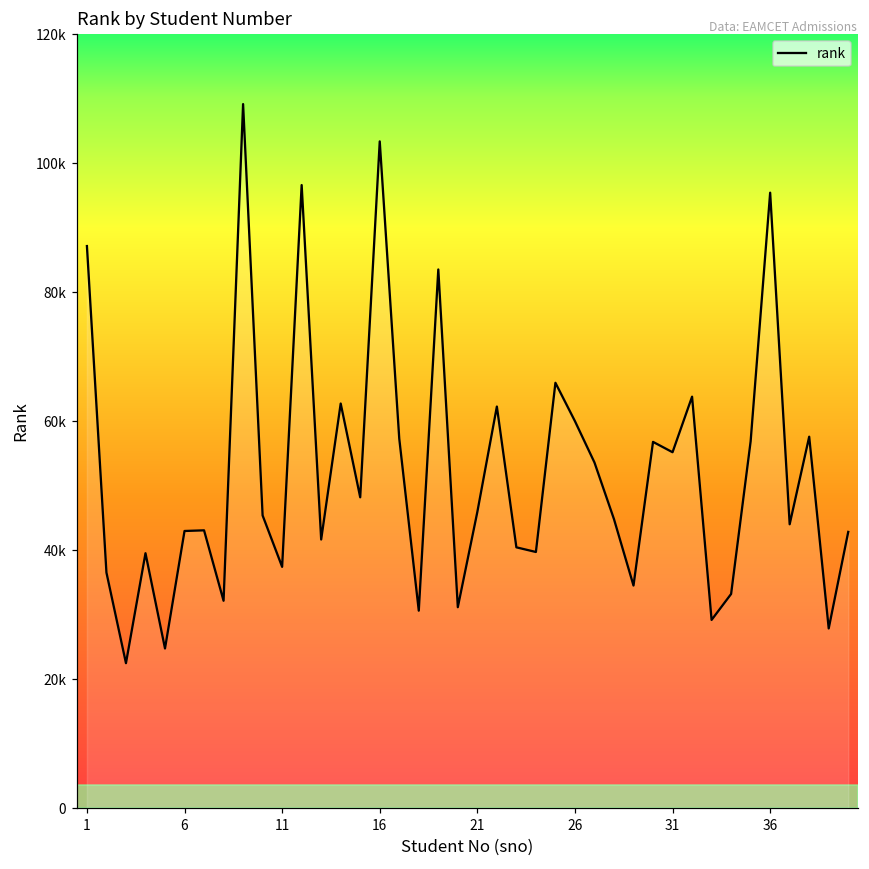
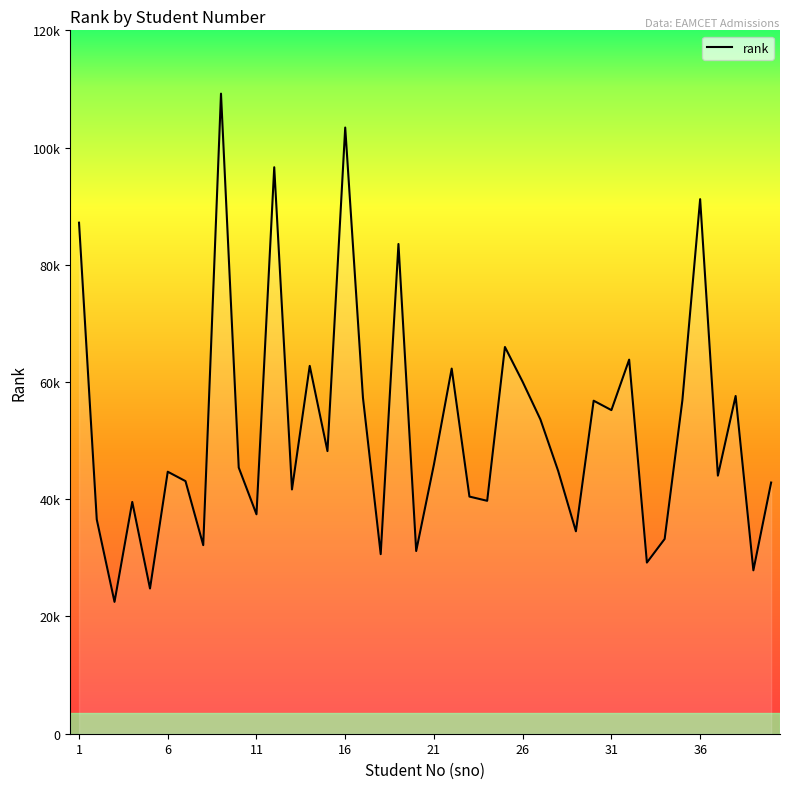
  {
    "1": 87000,
-   "6": 43000,
+   "6": 45000,
    "11": 37000,
    "16": 103000,
    "21": 46000,
    "26": 60000,
    "31": 55000,
-   "36": 95000
+   "36": 91000
  }
